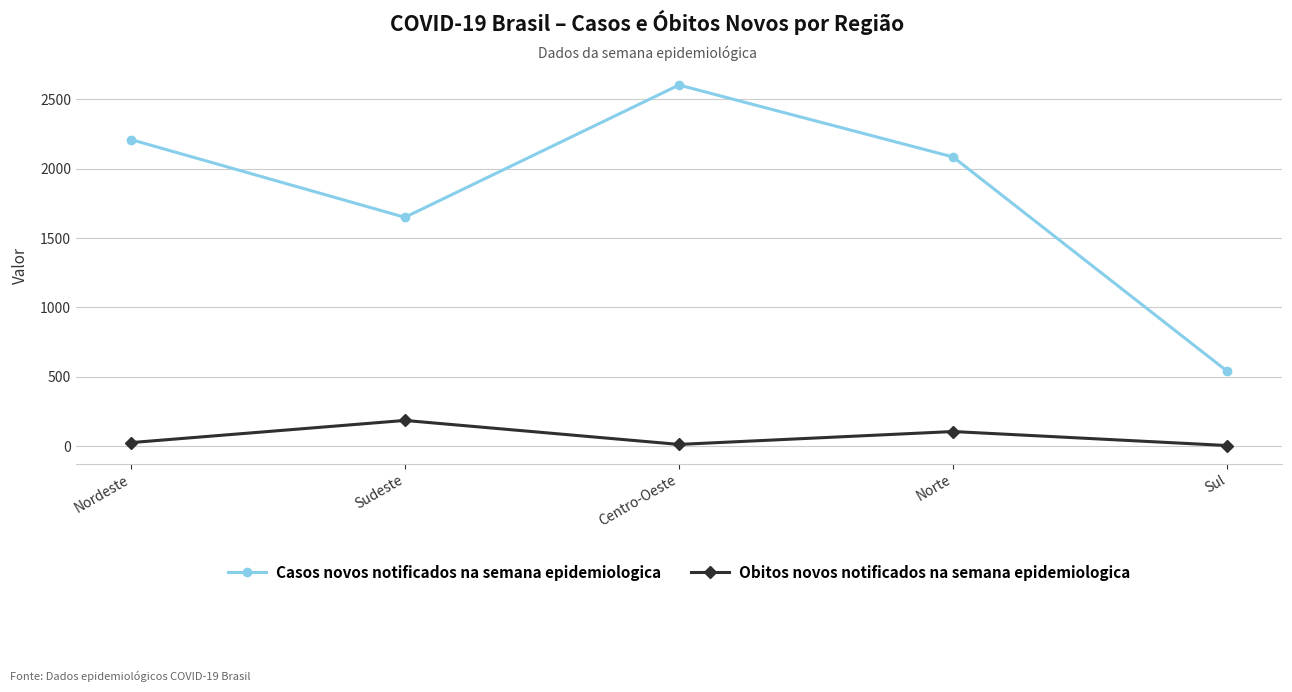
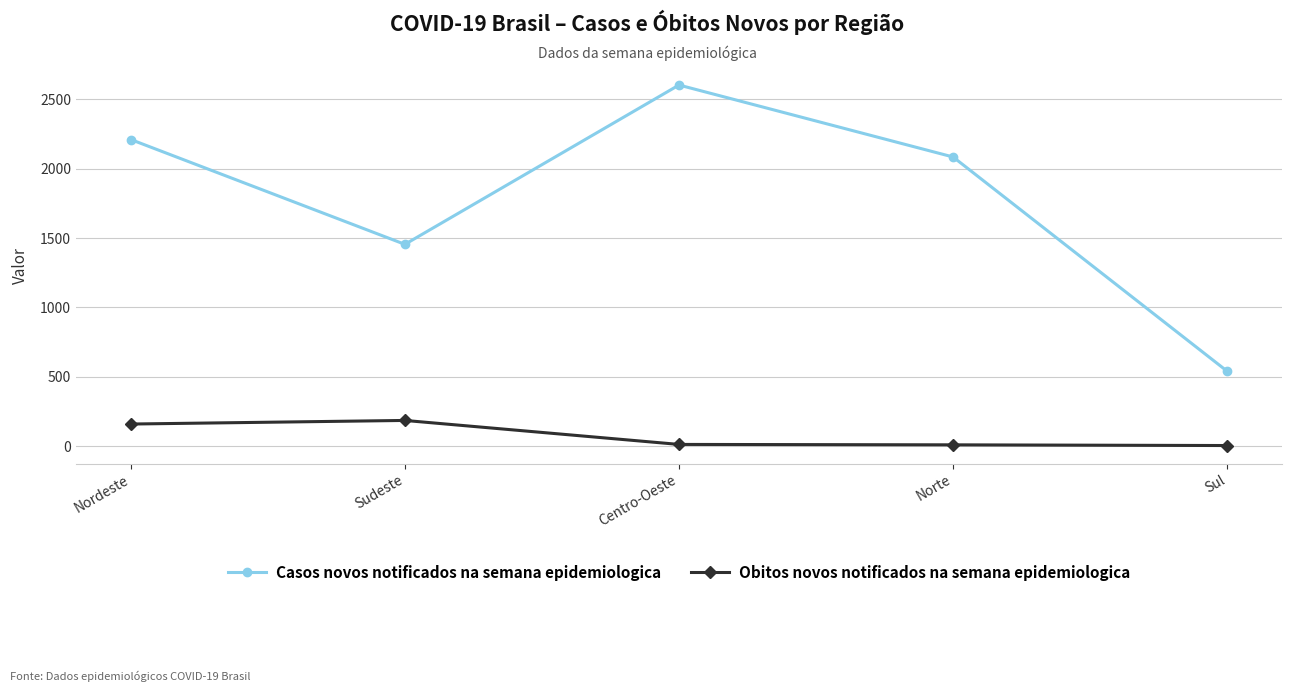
  {
    "Casos novos notificados na semana epidemiologica": {
      "Nordeste": 2210,
-     "Sudeste": 1650,
+     "Sudeste": 1460,
      "Centro-Oeste": 2600,
      "Norte": 2090,
      "Sul": 540
    },
    "Obitos novos notificados na semana epidemiologica": {
-     "Nordeste": 30,
+     "Nordeste": 160,
      "Sudeste": 190,
      "Centro-Oeste": 10,
-     "Norte": 110,
+     "Norte": 10,
      "Sul": 0
    }
  }
